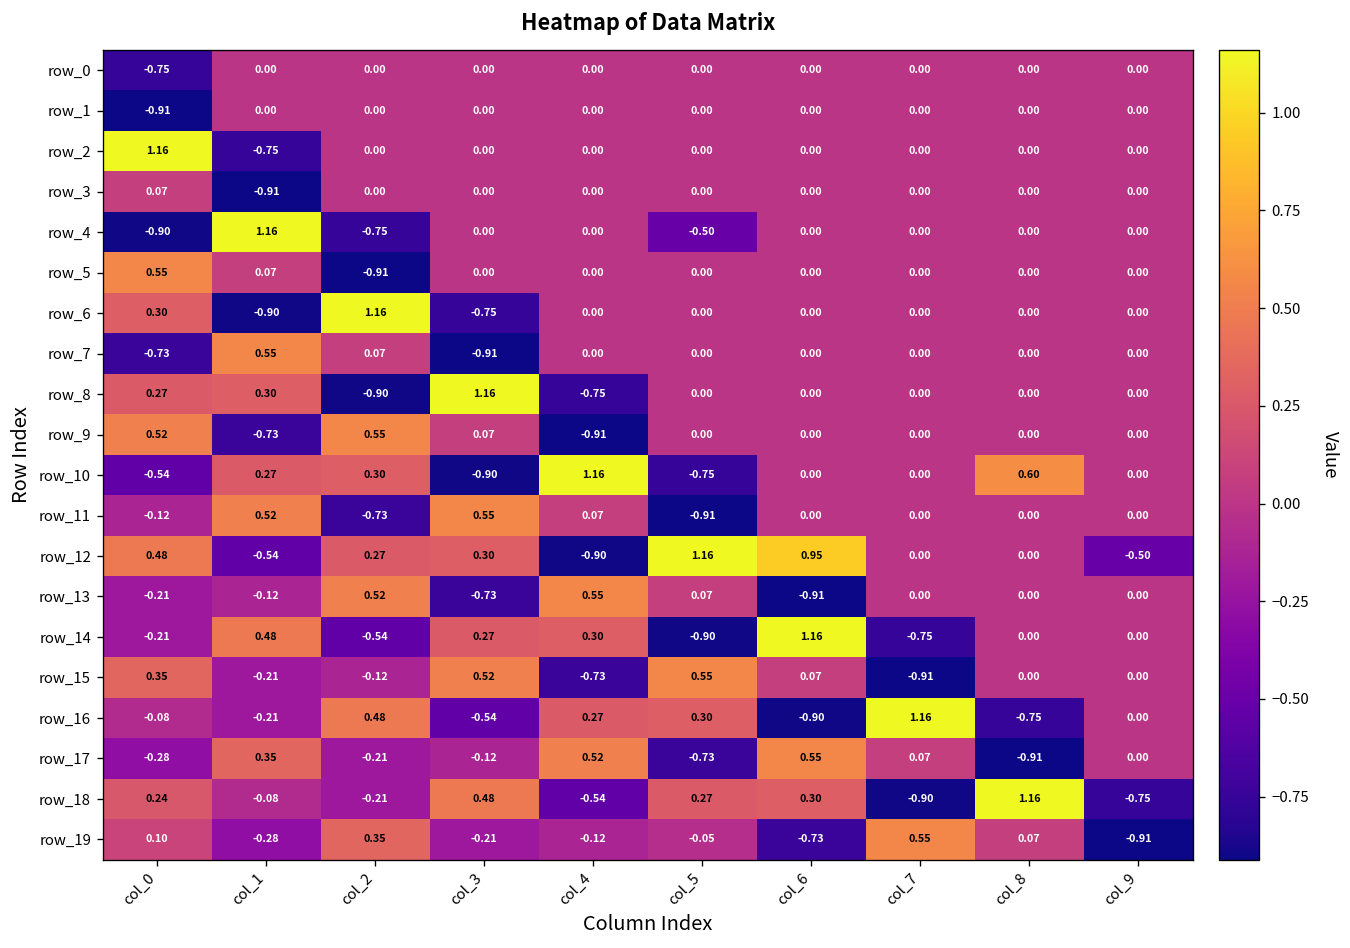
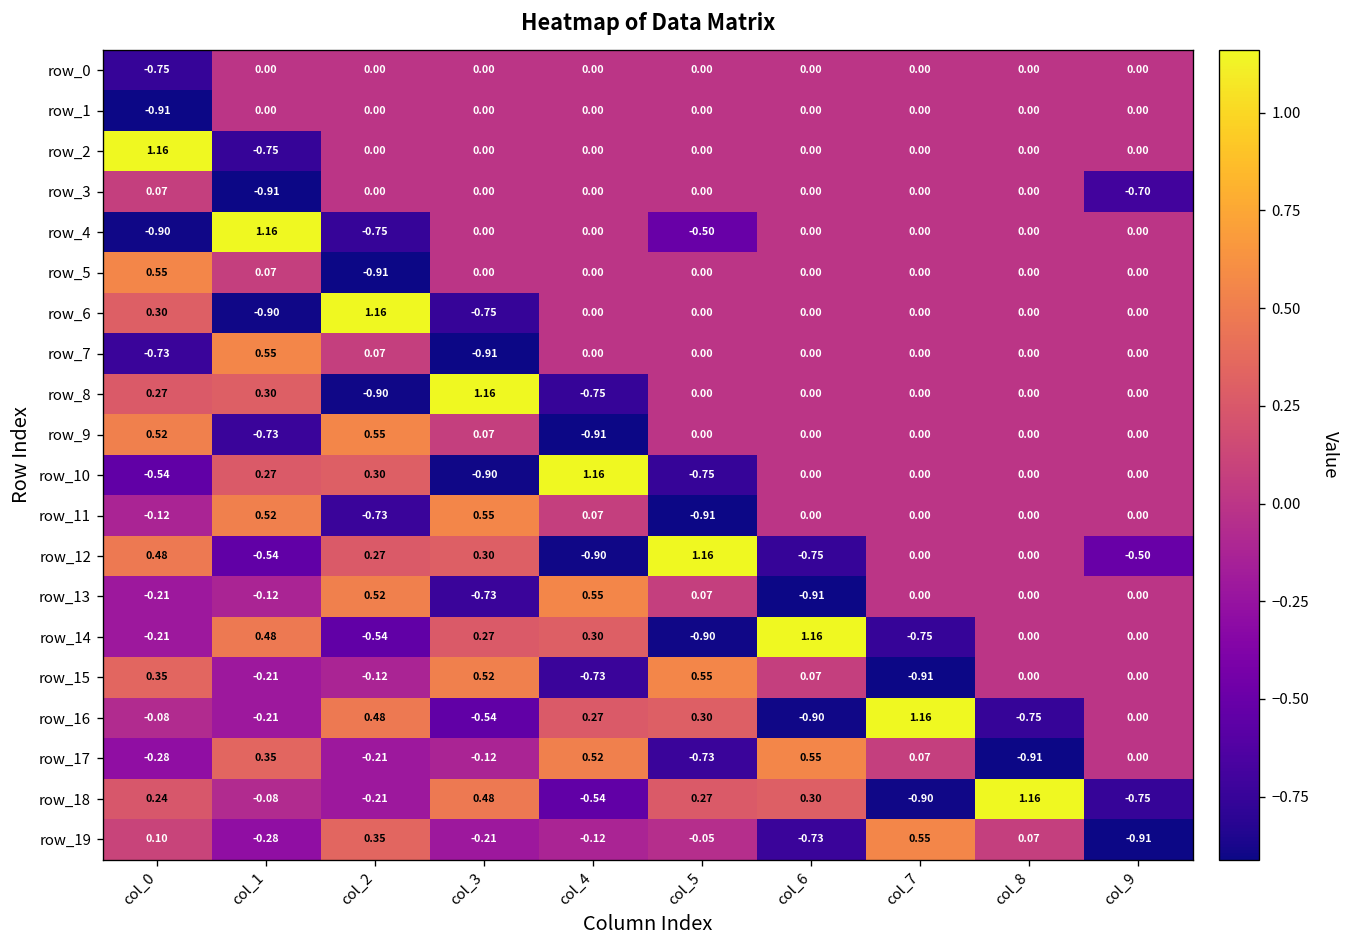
  {
    "row_0": {
      "col_0": -0.75,
      "col_1": 0.00,
      "col_2": 0.00,
      "col_3": 0.00,
      "col_4": 0.00,
      "col_5": 0.00,
      "col_6": 0.00,
      "col_7": 0.00,
      "col_8": 0.00,
      "col_9": 0.00
    },
    "row_1": {
      "col_0": -0.91,
      "col_1": 0.00,
      "col_2": 0.00,
      "col_3": 0.00,
      "col_4": 0.00,
      "col_5": 0.00,
      "col_6": 0.00,
      "col_7": 0.00,
      "col_8": 0.00,
      "col_9": 0.00
    },
    "row_2": {
      "col_0": 1.16,
      "col_1": -0.75,
      "col_2": 0.00,
      "col_3": 0.00,
      "col_4": 0.00,
      "col_5": 0.00,
      "col_6": 0.00,
      "col_7": 0.00,
      "col_8": 0.00,
      "col_9": 0.00
    },
    "row_3": {
      "col_0": 0.07,
      "col_1": -0.91,
      "col_2": 0.00,
      "col_3": 0.00,
      "col_4": 0.00,
      "col_5": 0.00,
      "col_6": 0.00,
      "col_7": 0.00,
      "col_8": 0.00,
-     "col_9": 0.00
+     "col_9": -0.70
    },
    "row_4": {
      "col_0": -0.90,
      "col_1": 1.16,
      "col_2": -0.75,
      "col_3": 0.00,
      "col_4": 0.00,
      "col_5": -0.50,
      "col_6": 0.00,
      "col_7": 0.00,
      "col_8": 0.00,
      "col_9": 0.00
    },
    "row_5": {
      "col_0": 0.55,
      "col_1": 0.07,
      "col_2": -0.91,
      "col_3": 0.00,
      "col_4": 0.00,
      "col_5": 0.00,
      "col_6": 0.00,
      "col_7": 0.00,
      "col_8": 0.00,
      "col_9": 0.00
    },
    "row_6": {
      "col_0": 0.30,
      "col_1": -0.90,
      "col_2": 1.16,
      "col_3": -0.75,
      "col_4": 0.00,
      "col_5": 0.00,
      "col_6": 0.00,
      "col_7": 0.00,
      "col_8": 0.00,
      "col_9": 0.00
    },
    "row_7": {
      "col_0": -0.73,
      "col_1": 0.55,
      "col_2": 0.07,
      "col_3": -0.91,
      "col_4": 0.00,
      "col_5": 0.00,
      "col_6": 0.00,
      "col_7": 0.00,
      "col_8": 0.00,
      "col_9": 0.00
    },
    "row_8": {
      "col_0": 0.27,
      "col_1": 0.30,
      "col_2": -0.90,
      "col_3": 1.16,
      "col_4": -0.75,
      "col_5": 0.00,
      "col_6": 0.00,
      "col_7": 0.00,
      "col_8": 0.00,
      "col_9": 0.00
    },
    "row_9": {
      "col_0": 0.52,
      "col_1": -0.73,
      "col_2": 0.55,
      "col_3": 0.07,
      "col_4": -0.91,
      "col_5": 0.00,
      "col_6": 0.00,
      "col_7": 0.00,
      "col_8": 0.00,
      "col_9": 0.00
    },
    "row_10": {
      "col_0": -0.54,
      "col_1": 0.27,
      "col_2": 0.30,
      "col_3": -0.90,
      "col_4": 1.16,
      "col_5": -0.75,
      "col_6": 0.00,
      "col_7": 0.00,
-     "col_8": 0.60,
+     "col_8": 0.00,
      "col_9": 0.00
    },
    "row_11": {
      "col_0": -0.12,
      "col_1": 0.52,
      "col_2": -0.73,
      "col_3": 0.55,
      "col_4": 0.07,
      "col_5": -0.91,
      "col_6": 0.00,
      "col_7": 0.00,
      "col_8": 0.00,
      "col_9": 0.00
    },
    "row_12": {
      "col_0": 0.48,
      "col_1": -0.54,
      "col_2": 0.27,
      "col_3": 0.30,
      "col_4": -0.90,
      "col_5": 1.16,
-     "col_6": 0.95,
+     "col_6": -0.75,
      "col_7": 0.00,
      "col_8": 0.00,
      "col_9": -0.50
    },
    "row_13": {
      "col_0": -0.21,
      "col_1": -0.12,
      "col_2": 0.52,
      "col_3": -0.73,
      "col_4": 0.55,
      "col_5": 0.07,
      "col_6": -0.91,
      "col_7": 0.00,
      "col_8": 0.00,
      "col_9": 0.00
    },
    "row_14": {
      "col_0": -0.21,
      "col_1": 0.48,
      "col_2": -0.54,
      "col_3": 0.27,
      "col_4": 0.30,
      "col_5": -0.90,
      "col_6": 1.16,
      "col_7": -0.75,
      "col_8": 0.00,
      "col_9": 0.00
    },
    "row_15": {
      "col_0": 0.35,
      "col_1": -0.21,
      "col_2": -0.12,
      "col_3": 0.52,
      "col_4": -0.73,
      "col_5": 0.55,
      "col_6": 0.07,
      "col_7": -0.91,
      "col_8": 0.00,
      "col_9": 0.00
    },
    "row_16": {
      "col_0": -0.08,
      "col_1": -0.21,
      "col_2": 0.48,
      "col_3": -0.54,
      "col_4": 0.27,
      "col_5": 0.30,
      "col_6": -0.90,
      "col_7": 1.16,
      "col_8": -0.75,
      "col_9": 0.00
    },
    "row_17": {
      "col_0": -0.28,
      "col_1": 0.35,
      "col_2": -0.21,
      "col_3": -0.12,
      "col_4": 0.52,
      "col_5": -0.73,
      "col_6": 0.55,
      "col_7": 0.07,
      "col_8": -0.91,
      "col_9": 0.00
    },
    "row_18": {
      "col_0": 0.24,
      "col_1": -0.08,
      "col_2": -0.21,
      "col_3": 0.48,
      "col_4": -0.54,
      "col_5": 0.27,
      "col_6": 0.30,
      "col_7": -0.90,
      "col_8": 1.16,
      "col_9": -0.75
    },
    "row_19": {
      "col_0": 0.10,
      "col_1": -0.28,
      "col_2": 0.35,
      "col_3": -0.21,
      "col_4": -0.12,
      "col_5": -0.05,
      "col_6": -0.73,
      "col_7": 0.55,
      "col_8": 0.07,
      "col_9": -0.91
    }
  }
